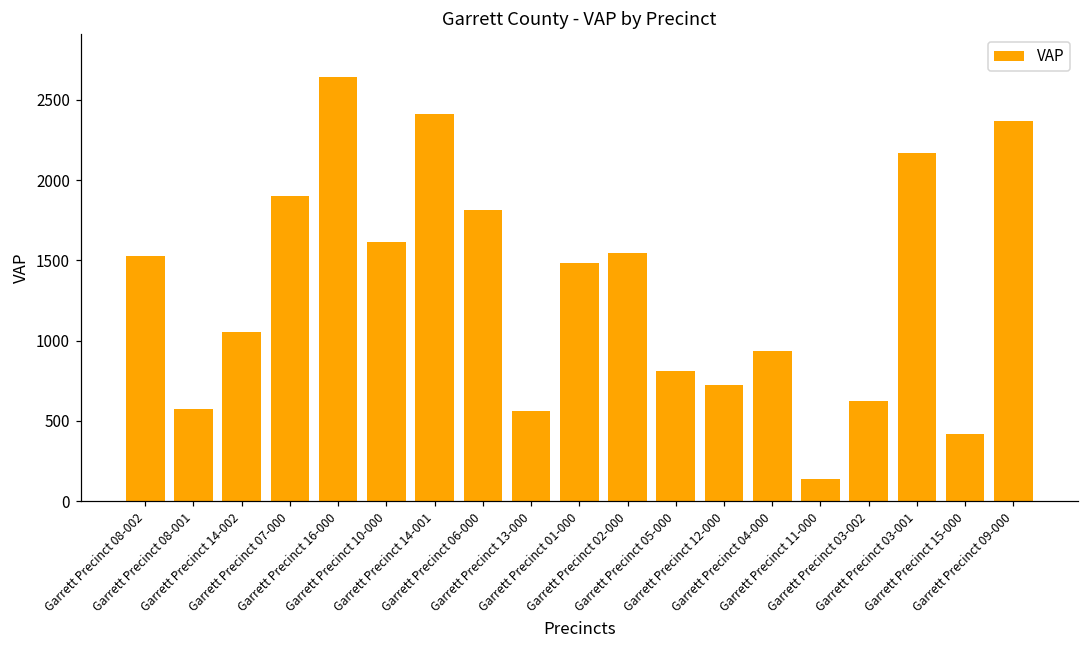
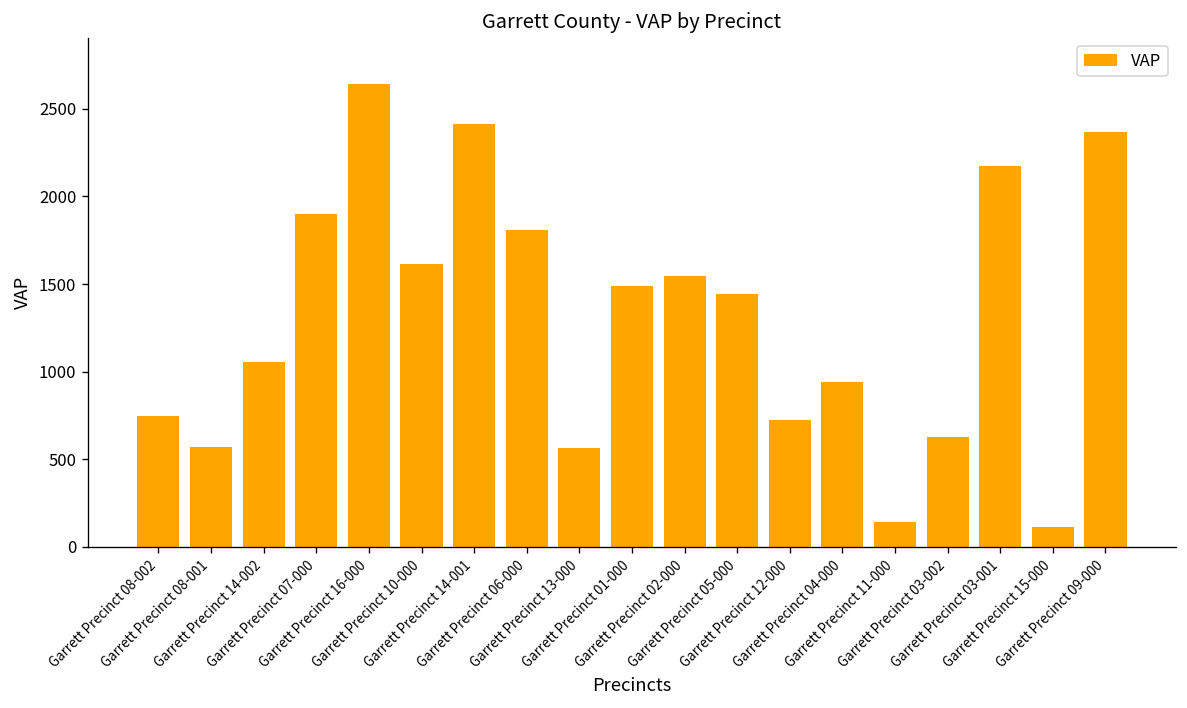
  {
-   "Garrett Precinct 08-002": 1530,
+   "Garrett Precinct 08-002": 750,
    "Garrett Precinct 08-001": 570,
    "Garrett Precinct 14-002": 1060,
    "Garrett Precinct 07-000": 1900,
    "Garrett Precinct 16-000": 2640,
    "Garrett Precinct 10-000": 1620,
    "Garrett Precinct 14-001": 2410,
    "Garrett Precinct 06-000": 1810,
    "Garrett Precinct 13-000": 560,
    "Garrett Precinct 01-000": 1490,
    "Garrett Precinct 02-000": 1550,
-   "Garrett Precinct 05-000": 810,
+   "Garrett Precinct 05-000": 1440,
    "Garrett Precinct 12-000": 730,
    "Garrett Precinct 04-000": 940,
    "Garrett Precinct 11-000": 140,
    "Garrett Precinct 03-002": 630,
    "Garrett Precinct 03-001": 2170,
-   "Garrett Precinct 15-000": 420,
+   "Garrett Precinct 15-000": 120,
    "Garrett Precinct 09-000": 2370
  }
